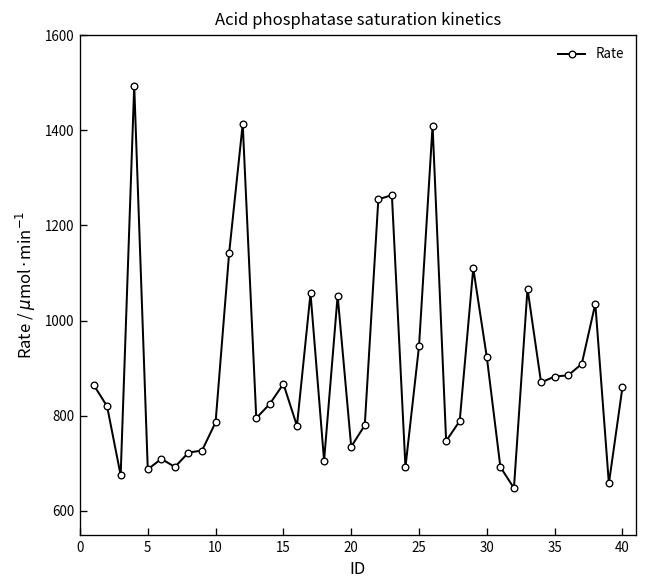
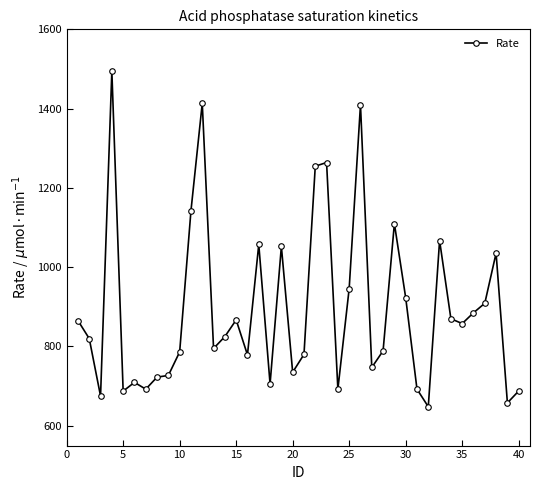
  {
    "5": 690,
    "10": 790,
    "15": 870,
    "20": 740,
    "25": 950,
    "30": 920,
-   "35": 880,
-   "40": 860
+   "35": 860,
+   "40": 690
  }
